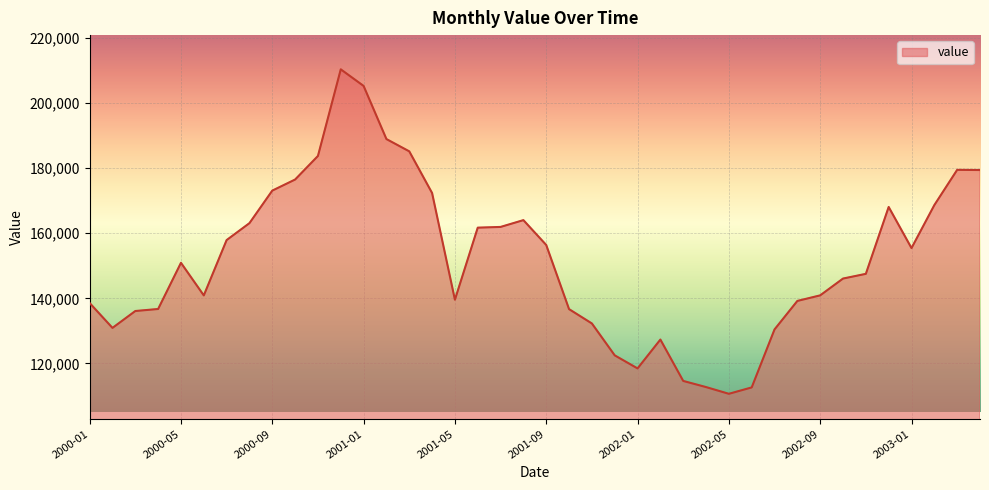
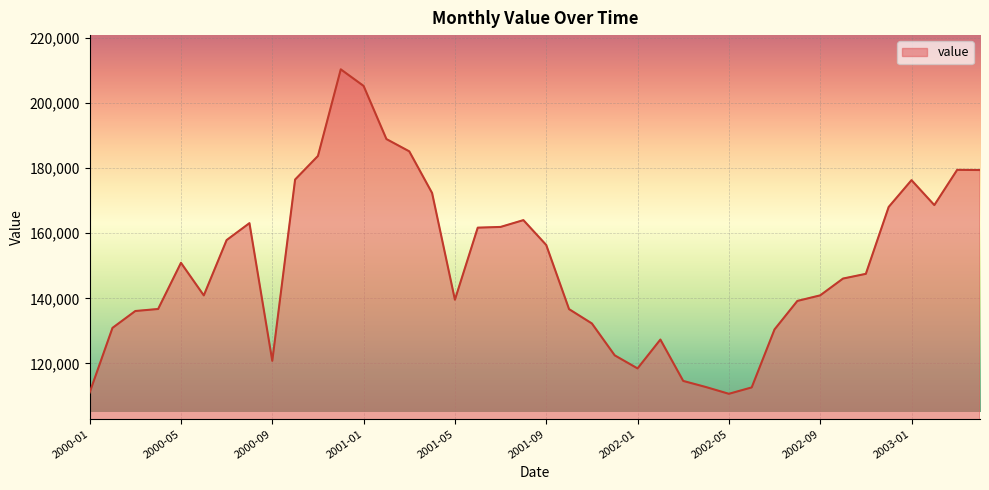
  {
-   "2000-01": "139,000",
+   "2000-01": "111,000",
    "2000-05": "151,000",
-   "2000-09": "173,000",
+   "2000-09": "121,000",
    "2001-01": "205,000",
    "2001-05": "140,000",
    "2001-09": "156,000",
    "2002-01": "118,000",
    "2002-05": "111,000",
    "2002-09": "141,000",
-   "2003-01": "155,000"
+   "2003-01": "176,000"
  }
